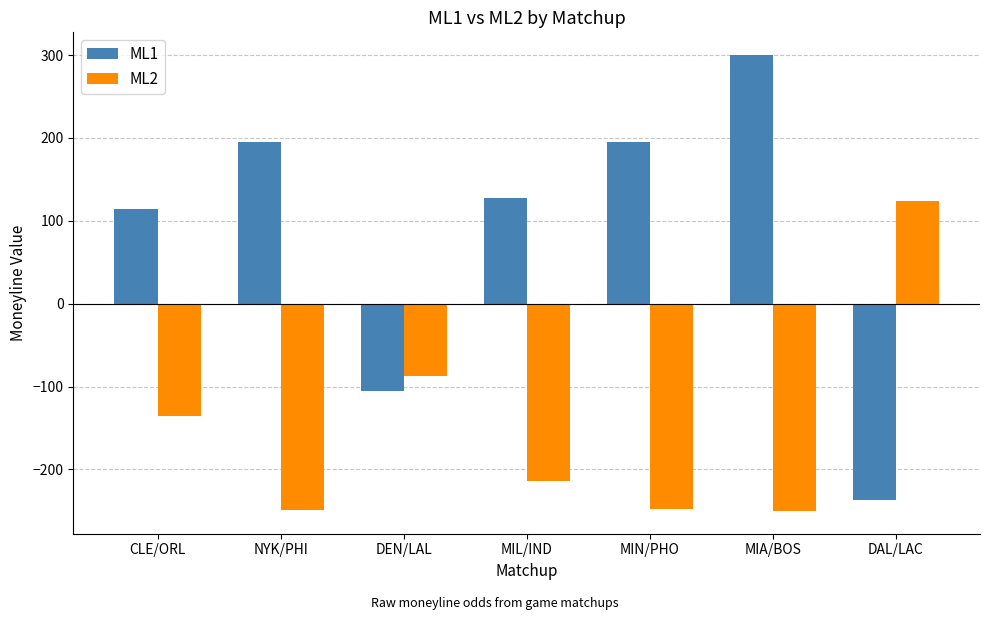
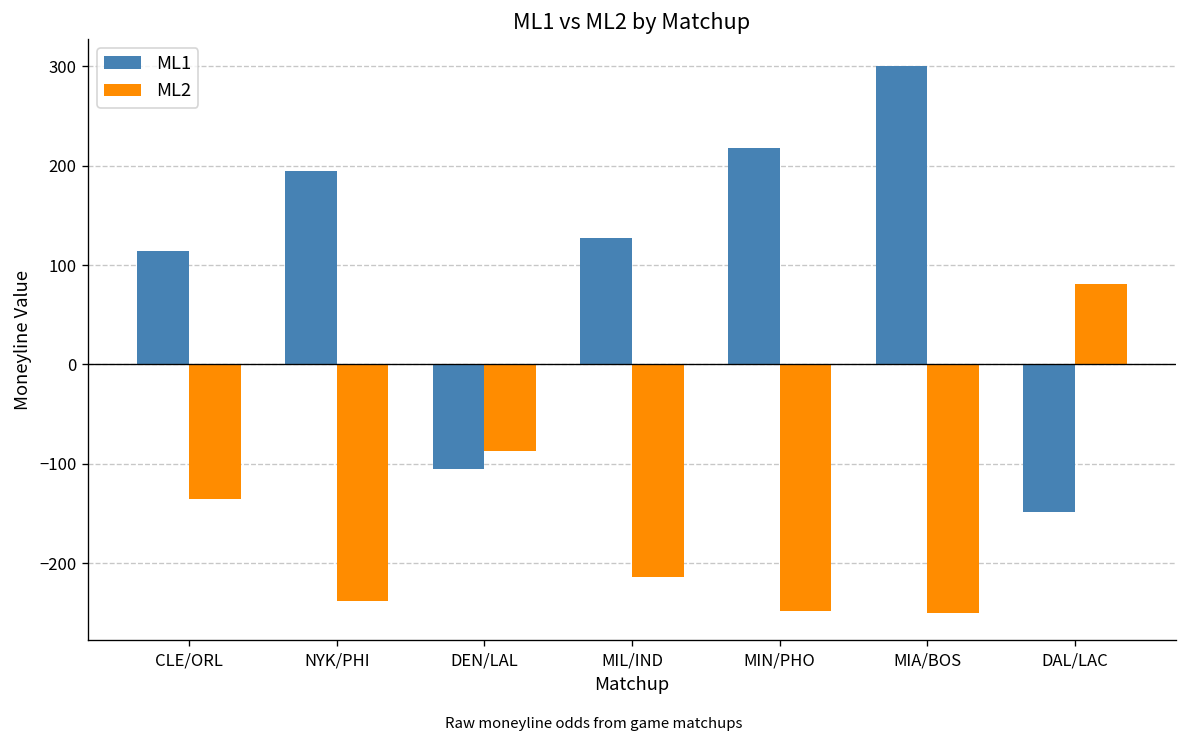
  {
    "ML1": {
      "CLE/ORL": 110,
      "NYK/PHI": 200,
      "DEN/LAL": -110,
      "MIL/IND": 130,
-     "MIN/PHO": 200,
+     "MIN/PHO": 220,
      "MIA/BOS": 300,
-     "DAL/LAC": -240
+     "DAL/LAC": -150
    },
    "ML2": {
      "CLE/ORL": -140,
-     "NYK/PHI": -250,
+     "NYK/PHI": -240,
      "DEN/LAL": -90,
      "MIL/IND": -210,
      "MIN/PHO": -250,
      "MIA/BOS": -250,
-     "DAL/LAC": 120
+     "DAL/LAC": 80
    }
  }
